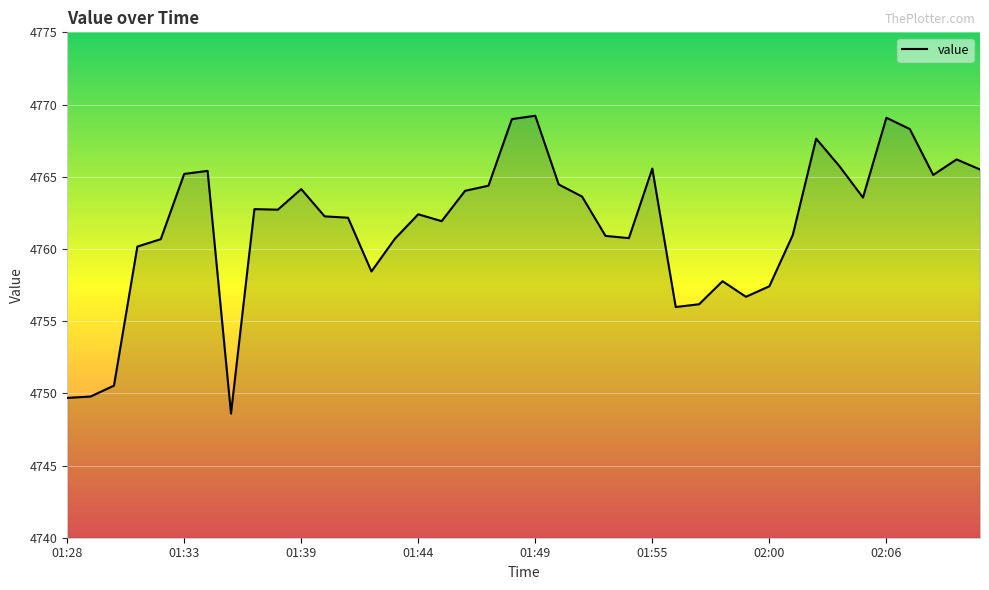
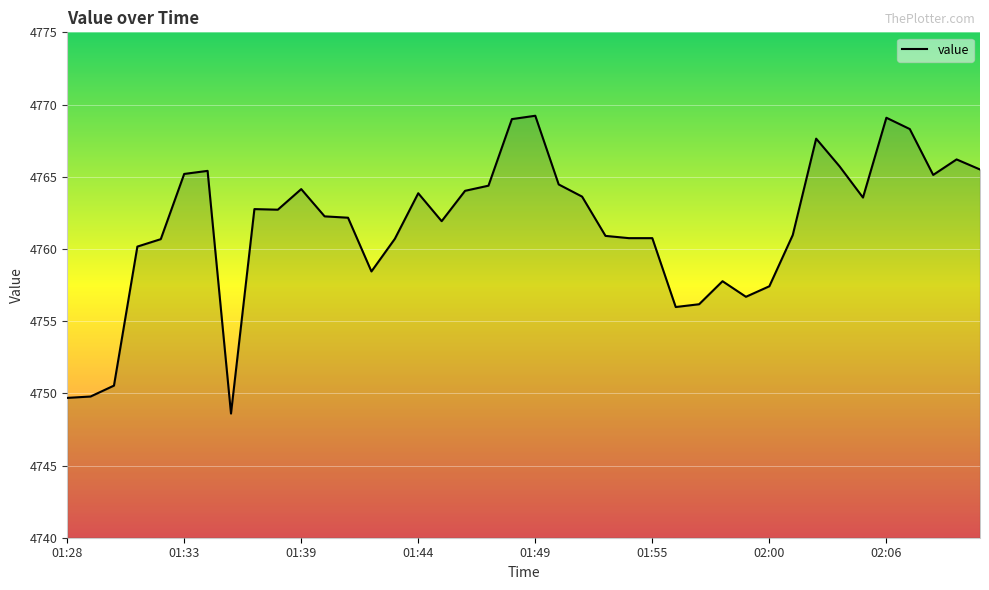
  {
    "01:28": 4749.7,
    "01:33": 4765.2,
    "01:39": 4764.1,
-   "01:44": 4762.4,
+   "01:44": 4763.9,
    "01:49": 4769.2,
-   "01:55": 4765.6,
+   "01:55": 4760.7,
    "02:00": 4757.4,
    "02:06": 4769.1
  }
